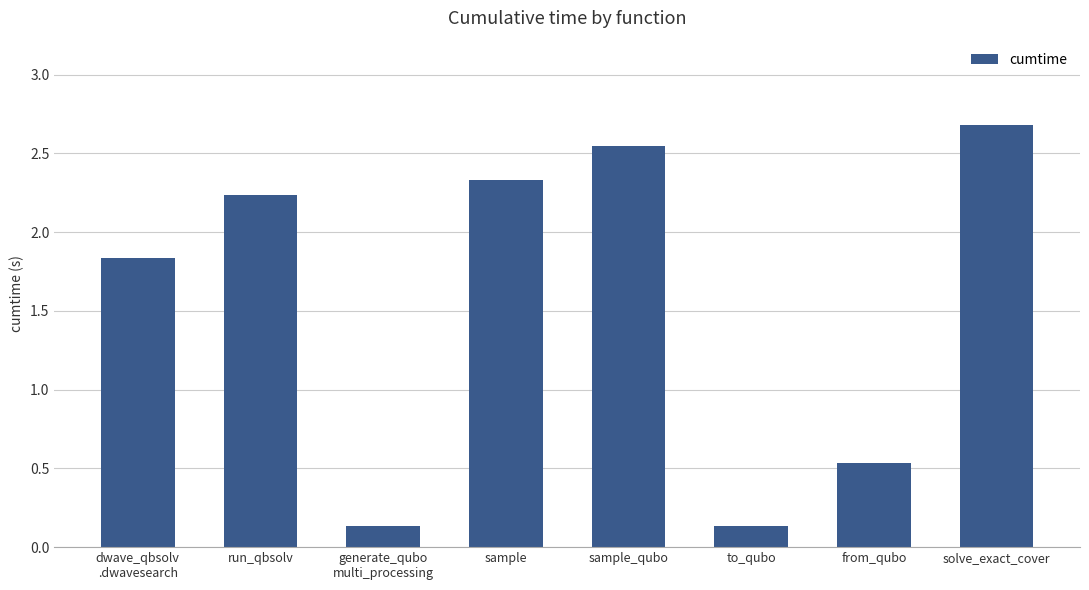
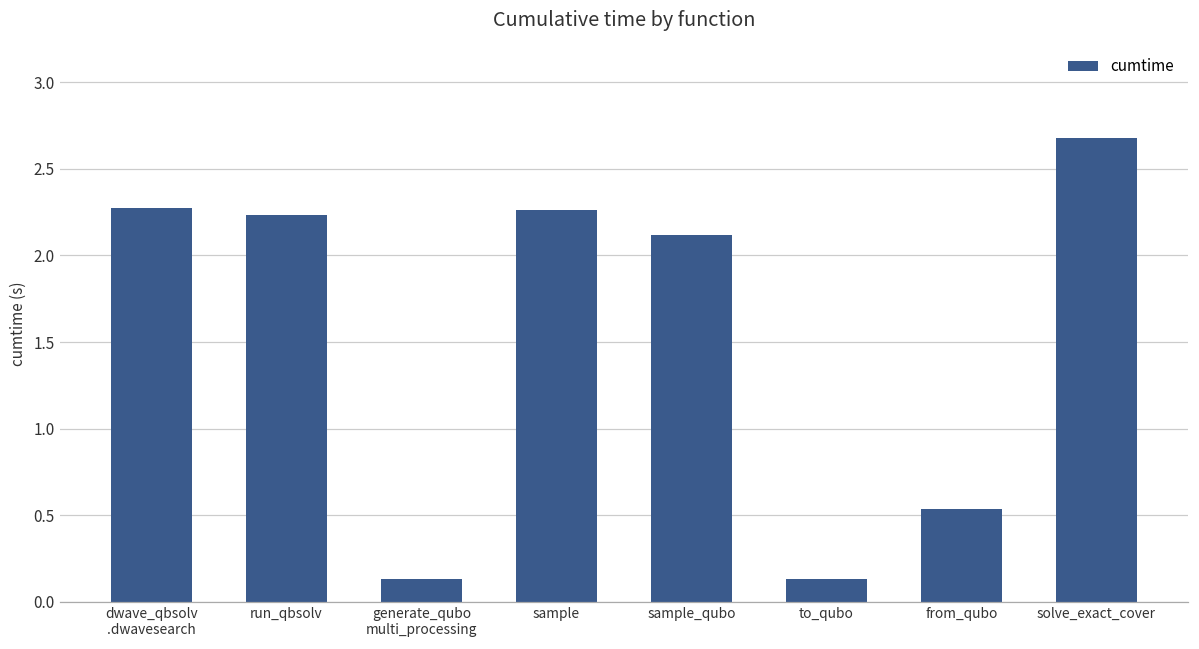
  {
-   "dwave_qbsolv .dwavesearch": 1.84,
+   "dwave_qbsolv .dwavesearch": 2.28,
    "run_qbsolv": 2.24,
    "generate_qubo multi_processing": 0.13,
-   "sample": 2.33,
-   "sample_qubo": 2.55,
+   "sample": 2.26,
+   "sample_qubo": 2.12,
    "to_qubo": 0.13,
    "from_qubo": 0.54,
    "solve_exact_cover": 2.68
  }
